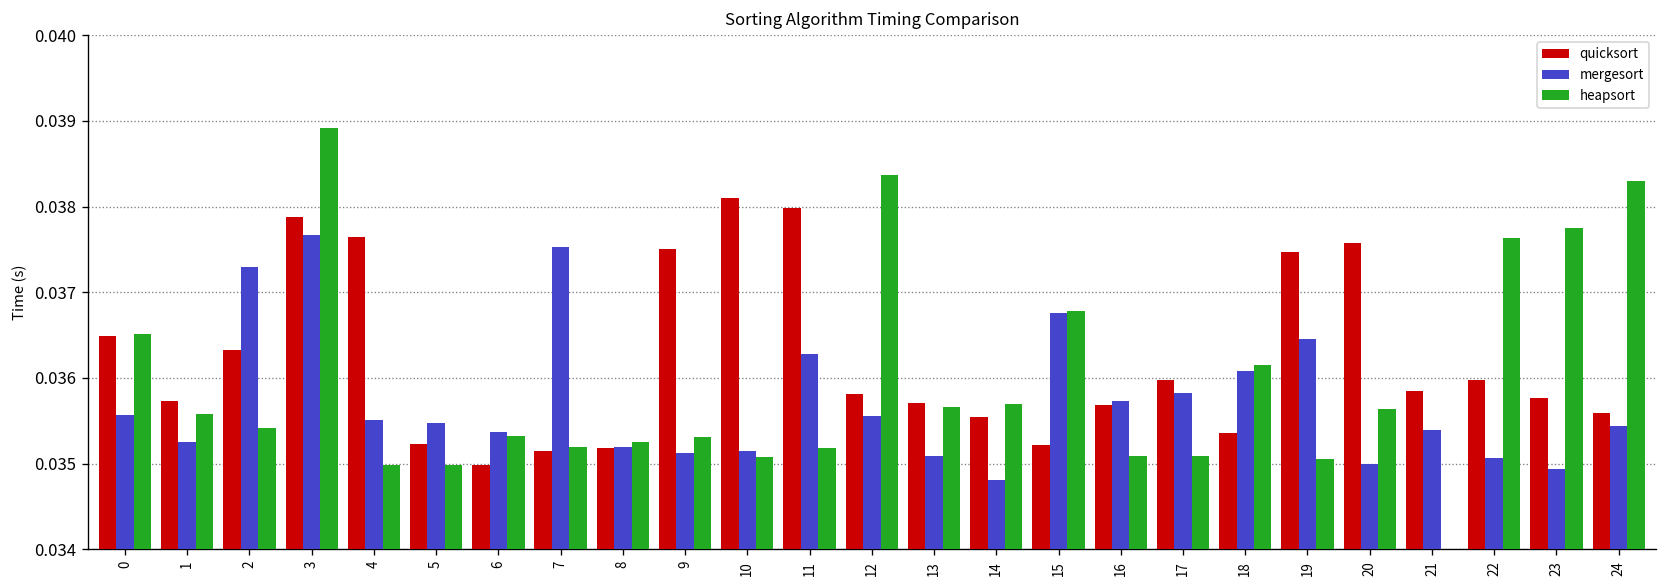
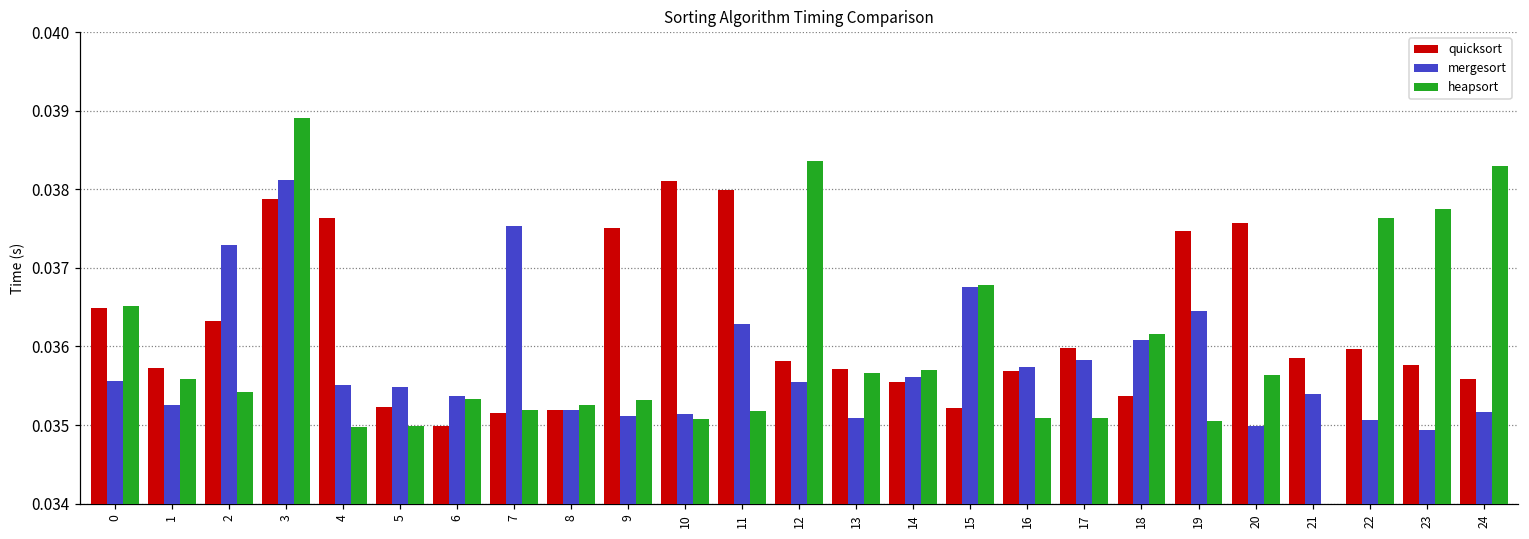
  {
    "quicksort": {
      "0": 0.0365,
      "1": 0.0357,
      "2": 0.0363,
      "3": 0.0379,
      "4": 0.0376,
      "5": 0.0352,
      "6": 0.0350,
      "7": 0.0352,
      "8": 0.0352,
      "9": 0.0375,
      "10": 0.0381,
      "11": 0.0380,
      "12": 0.0358,
      "13": 0.0357,
      "14": 0.0355,
      "15": 0.0352,
      "16": 0.0357,
      "17": 0.0360,
      "18": 0.0354,
      "19": 0.0375,
      "20": 0.0376,
      "21": 0.0358,
      "22": 0.0360,
      "23": 0.0358,
      "24": 0.0356
    },
    "mergesort": {
      "0": 0.0356,
      "1": 0.0352,
      "2": 0.0373,
-     "3": 0.0377,
+     "3": 0.0381,
      "4": 0.0355,
      "5": 0.0355,
      "6": 0.0354,
      "7": 0.0375,
      "8": 0.0352,
      "9": 0.0351,
      "10": 0.0351,
      "11": 0.0363,
      "12": 0.0356,
      "13": 0.0351,
-     "14": 0.0348,
+     "14": 0.0356,
      "15": 0.0368,
      "16": 0.0357,
      "17": 0.0358,
      "18": 0.0361,
      "19": 0.0365,
      "20": 0.0350,
      "21": 0.0354,
      "22": 0.0351,
      "23": 0.0349,
-     "24": 0.0354
+     "24": 0.0352
    },
    "heapsort": {
      "0": 0.0365,
      "1": 0.0356,
      "2": 0.0354,
      "3": 0.0389,
      "4": 0.0350,
      "5": 0.0350,
      "6": 0.0353,
      "7": 0.0352,
      "8": 0.0353,
      "9": 0.0353,
      "10": 0.0351,
      "11": 0.0352,
      "12": 0.0384,
      "13": 0.0357,
      "14": 0.0357,
      "15": 0.0368,
      "16": 0.0351,
      "17": 0.0351,
      "18": 0.0362,
      "19": 0.0351,
      "20": 0.0356,
      "22": 0.0376,
      "23": 0.0377,
      "24": 0.0383
    }
  }
